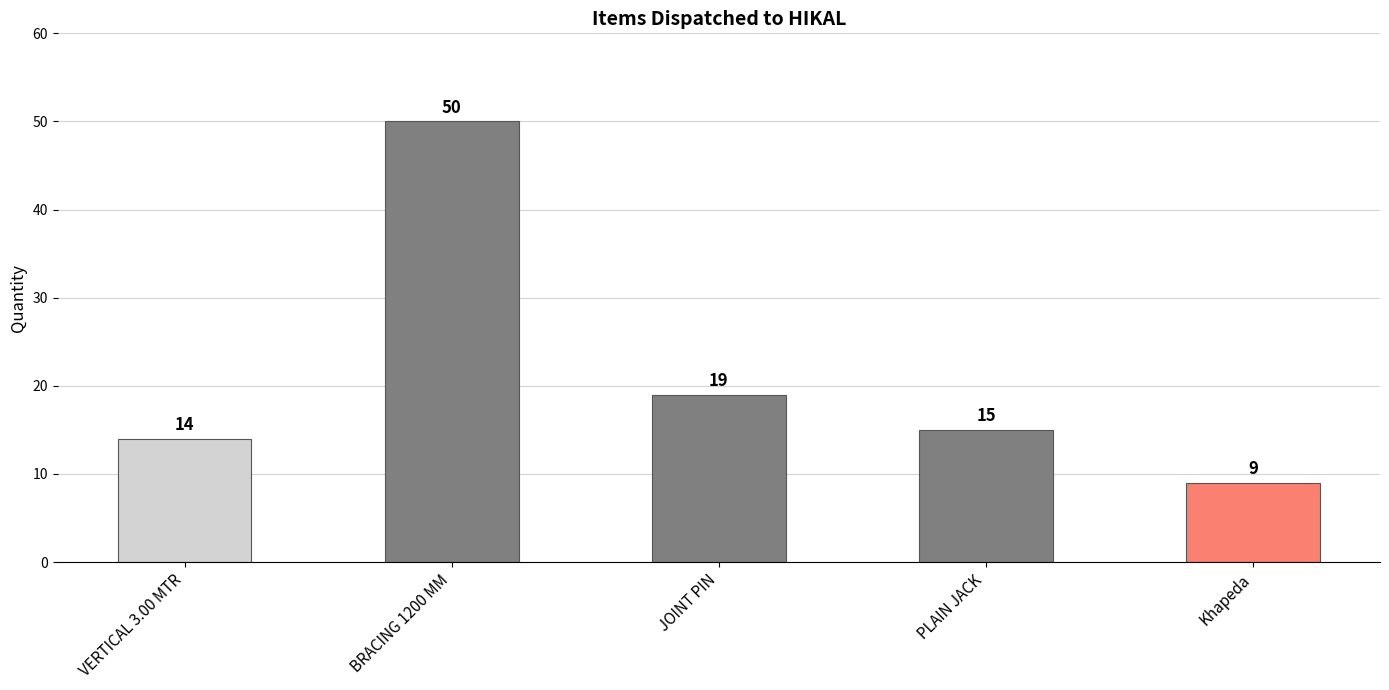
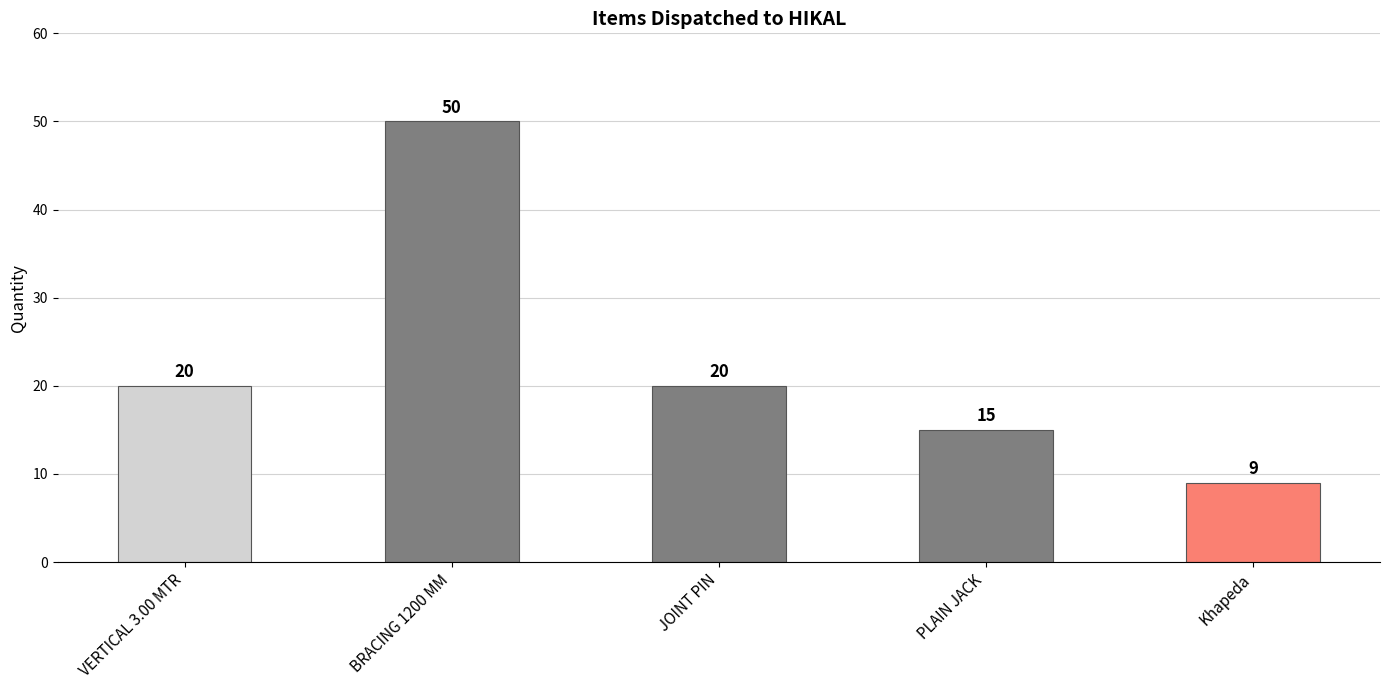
  {
-   "VERTICAL 3.00 MTR": 14,
+   "VERTICAL 3.00 MTR": 20,
    "BRACING 1200 MM": 50,
-   "JOINT PIN": 19,
+   "JOINT PIN": 20,
    "PLAIN JACK": 15,
    "Khapeda": 9
  }
